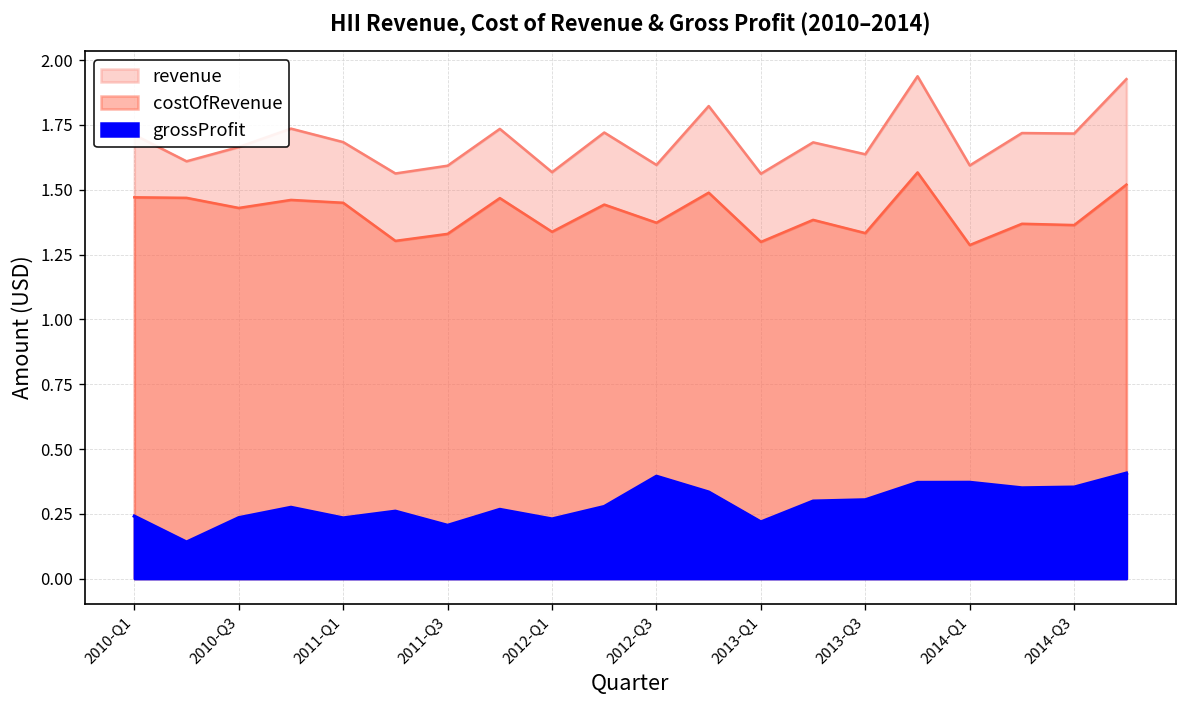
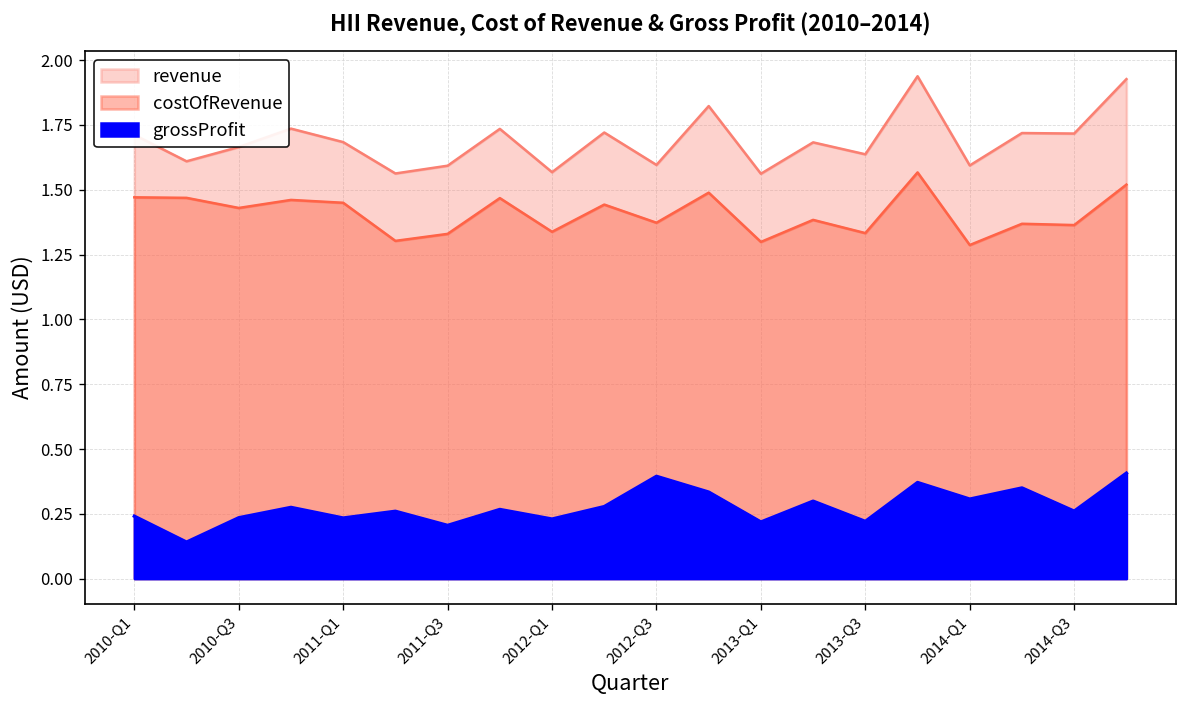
  {
    "grossProfit": {
      "2010-Q1": 0.24,
      "2010-Q3": 0.24,
      "2011-Q1": 0.23,
      "2011-Q3": 0.21,
      "2012-Q1": 0.23,
      "2012-Q3": 0.39,
      "2013-Q1": 0.22,
-     "2013-Q3": 0.30,
-     "2014-Q1": 0.37,
-     "2014-Q3": 0.35
+     "2013-Q3": 0.22,
+     "2014-Q1": 0.31,
+     "2014-Q3": 0.26
    }
  }
